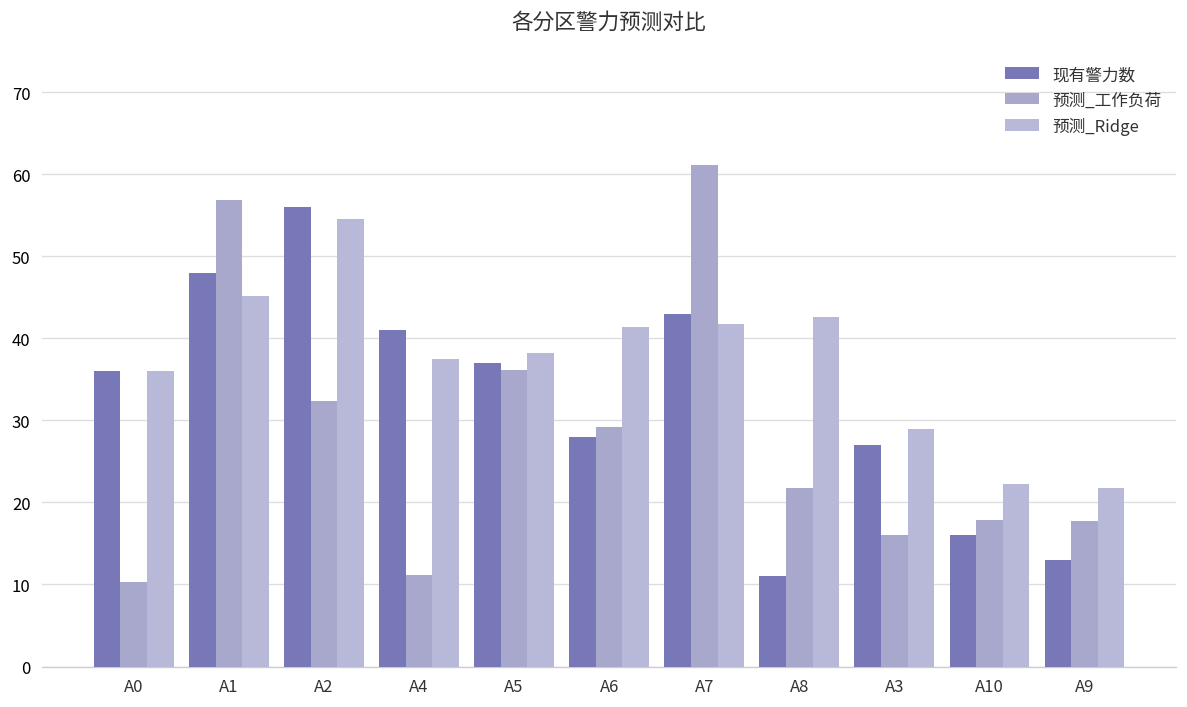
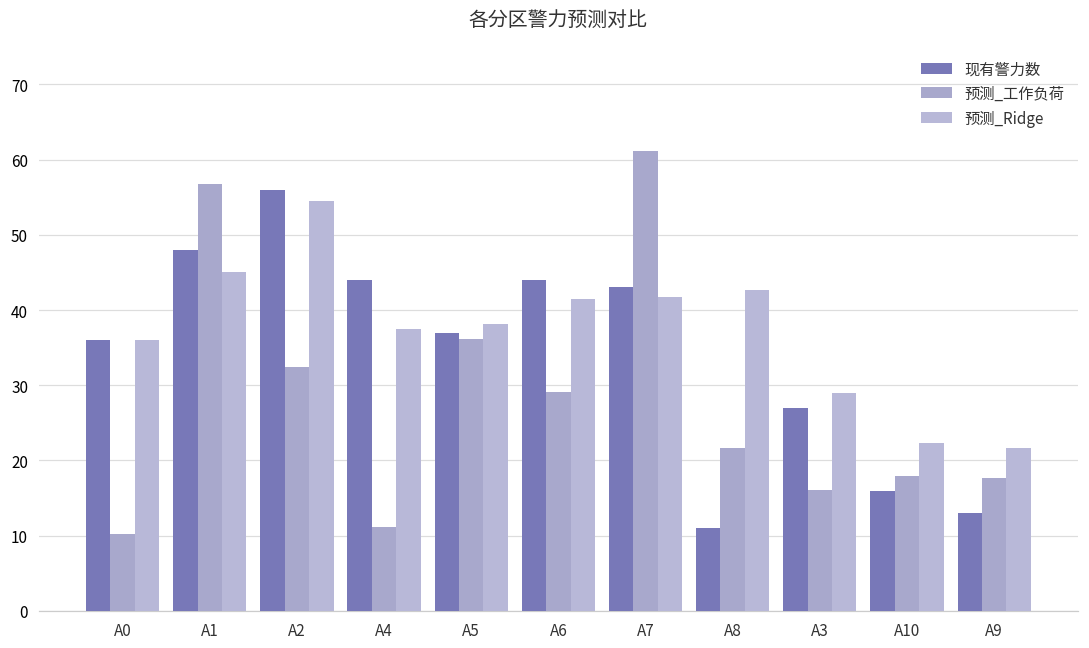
  {
    "现有警力数": {
      "A0": 36,
      "A1": 48,
      "A2": 56,
-     "A4": 41,
+     "A4": 44,
      "A5": 37,
-     "A6": 28,
+     "A6": 44,
      "A7": 43,
      "A8": 11,
      "A3": 27,
      "A10": 16,
      "A9": 13
    }
  }
